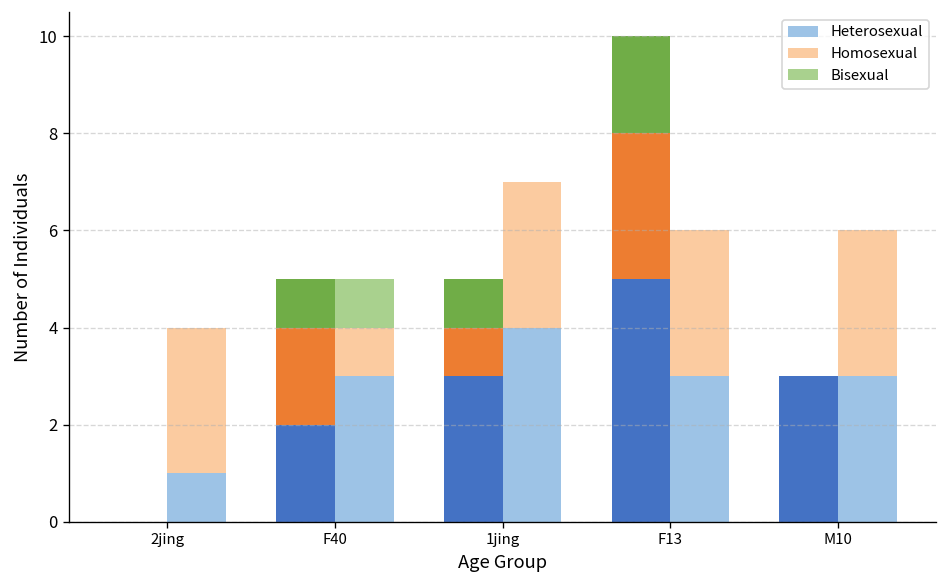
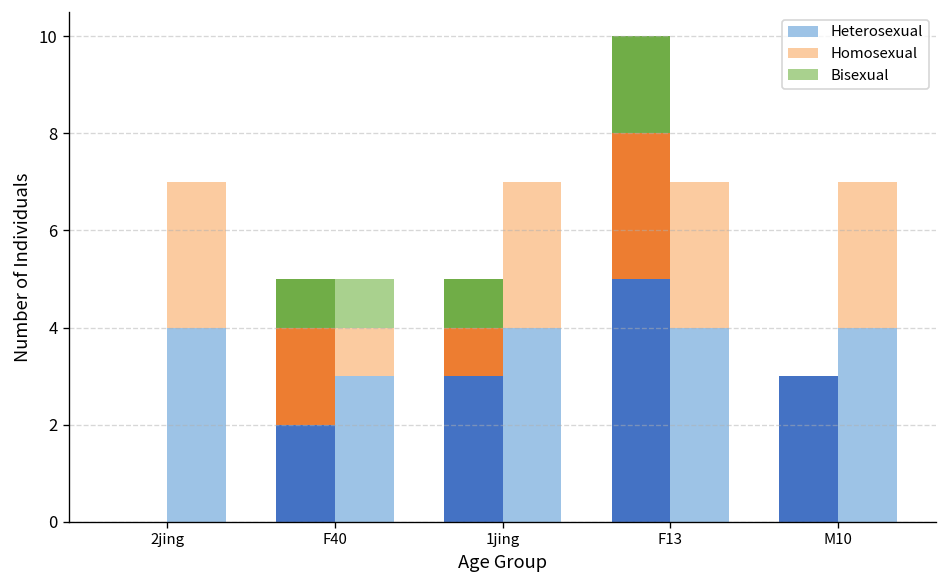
  {
    "Heterosexual": {
-     "2jing": 1,
+     "2jing": 4,
      "F40": 3,
      "1jing": 4,
-     "F13": 3,
-     "M10": 3
+     "F13": 4,
+     "M10": 4
    },
    "Homosexual": {
      "2jing": 3,
      "F40": 1,
      "1jing": 3,
      "F13": 3,
      "M10": 3
    },
    "Bisexual": {
      "2jing": 0,
      "F40": 1,
      "1jing": 0,
      "F13": 0,
      "M10": 0
    }
  }
